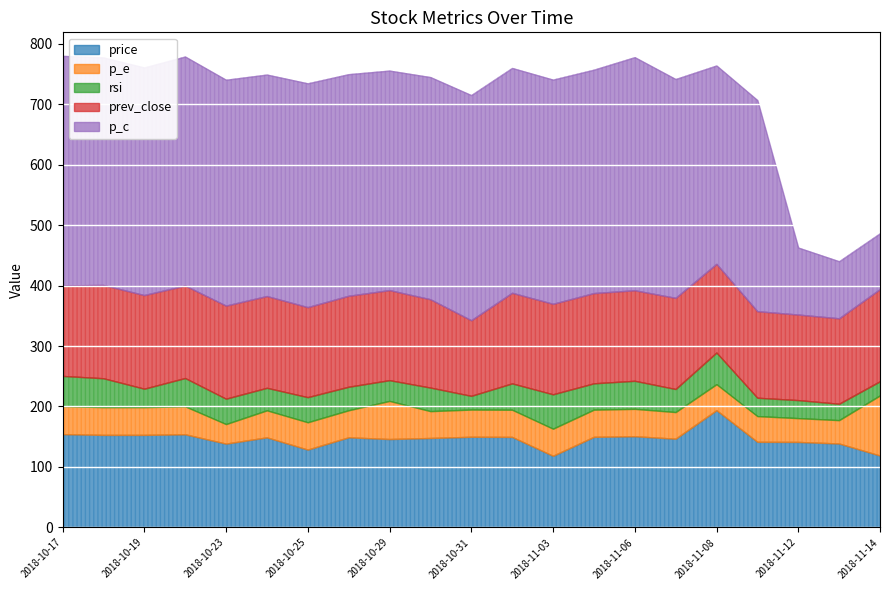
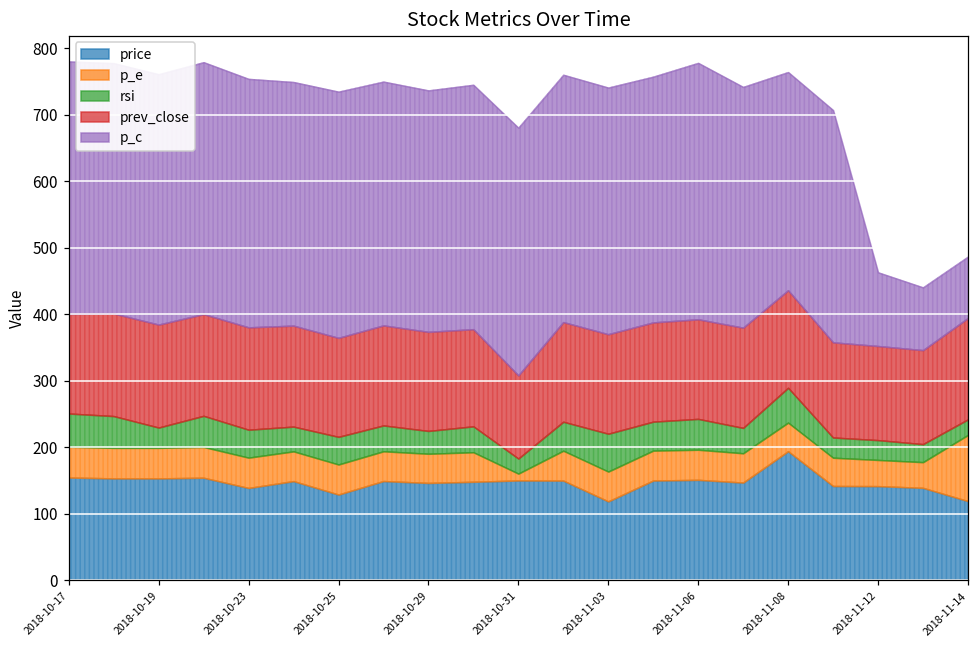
  {
    "p_e": {
-     "2018-10-23": 30,
-     "2018-10-29": 60,
-     "2018-10-31": 50
+     "2018-10-23": 50,
+     "2018-10-29": 40,
+     "2018-10-31": 10
    },
    "p_c": {
      "2018-10-17": 380,
      "2018-10-23": 370,
      "2018-10-25": 370,
      "2018-10-29": 360,
      "2018-10-31": 370,
      "2018-11-03": 370,
      "2018-11-06": 390,
      "2018-11-08": 330,
      "2018-11-12": 110,
      "2018-11-14": 90
    }
  }
